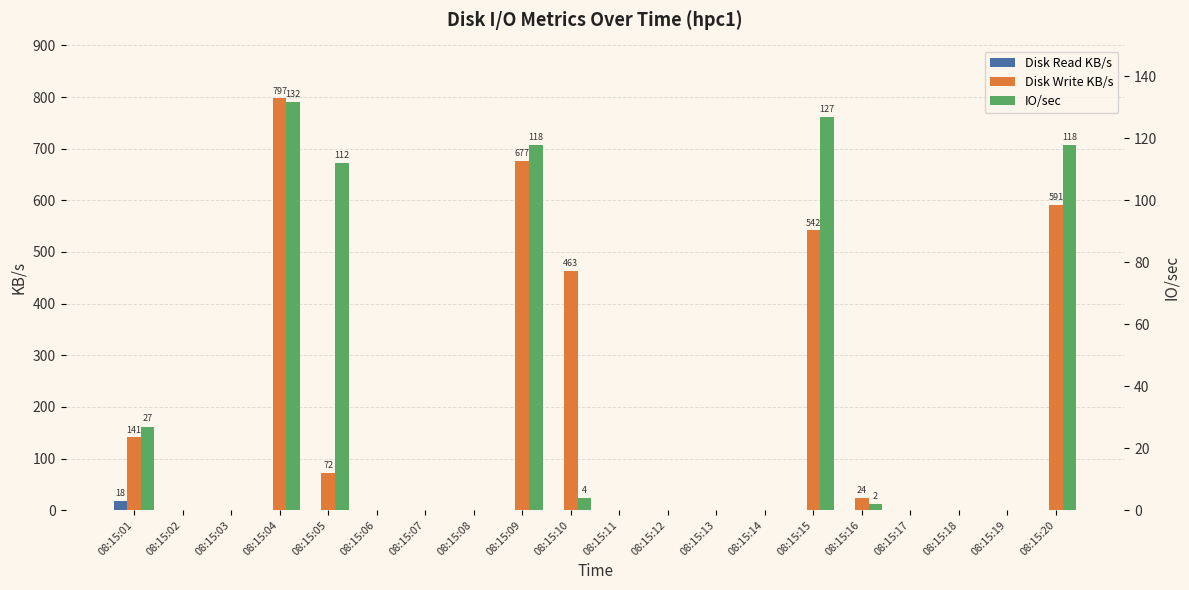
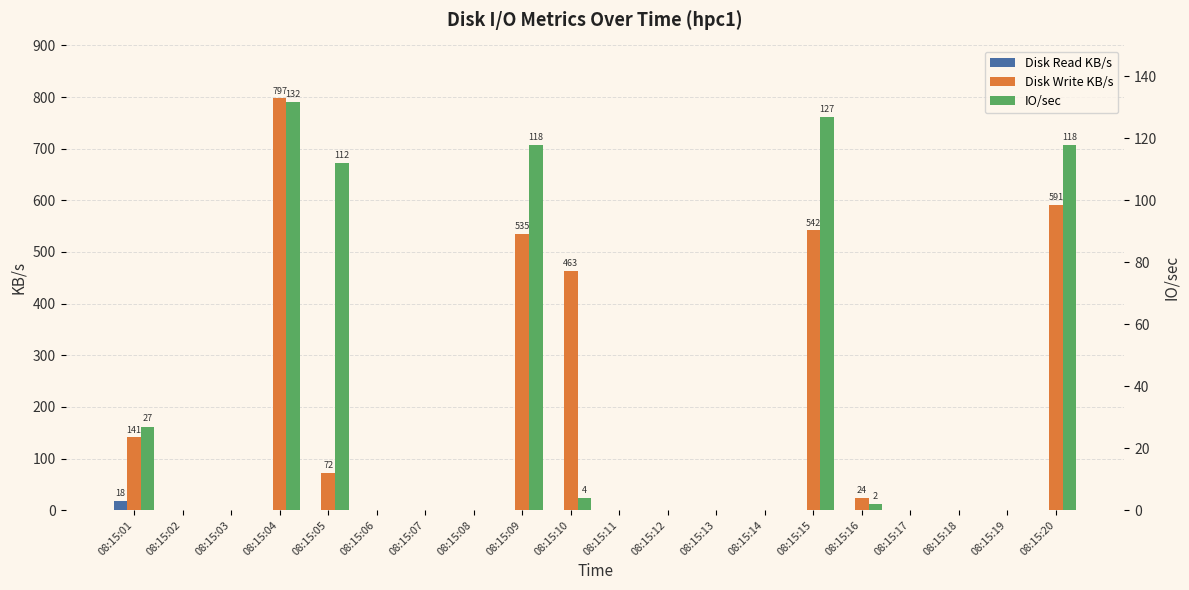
  {
    "Disk Read KB/s": {
      "08:15:01": 18
    },
    "Disk Write KB/s": {
      "08:15:01": 141,
      "08:15:04": 797,
      "08:15:05": 72,
-     "08:15:09": 677,
+     "08:15:09": 535,
      "08:15:10": 463,
      "08:15:15": 542,
      "08:15:16": 24,
      "08:15:20": 591
    },
    "IO/sec": {
      "08:15:01": 27,
      "08:15:04": 132,
      "08:15:05": 112,
      "08:15:09": 118,
      "08:15:10": 4,
      "08:15:15": 127,
      "08:15:16": 2,
      "08:15:20": 118
    }
  }
